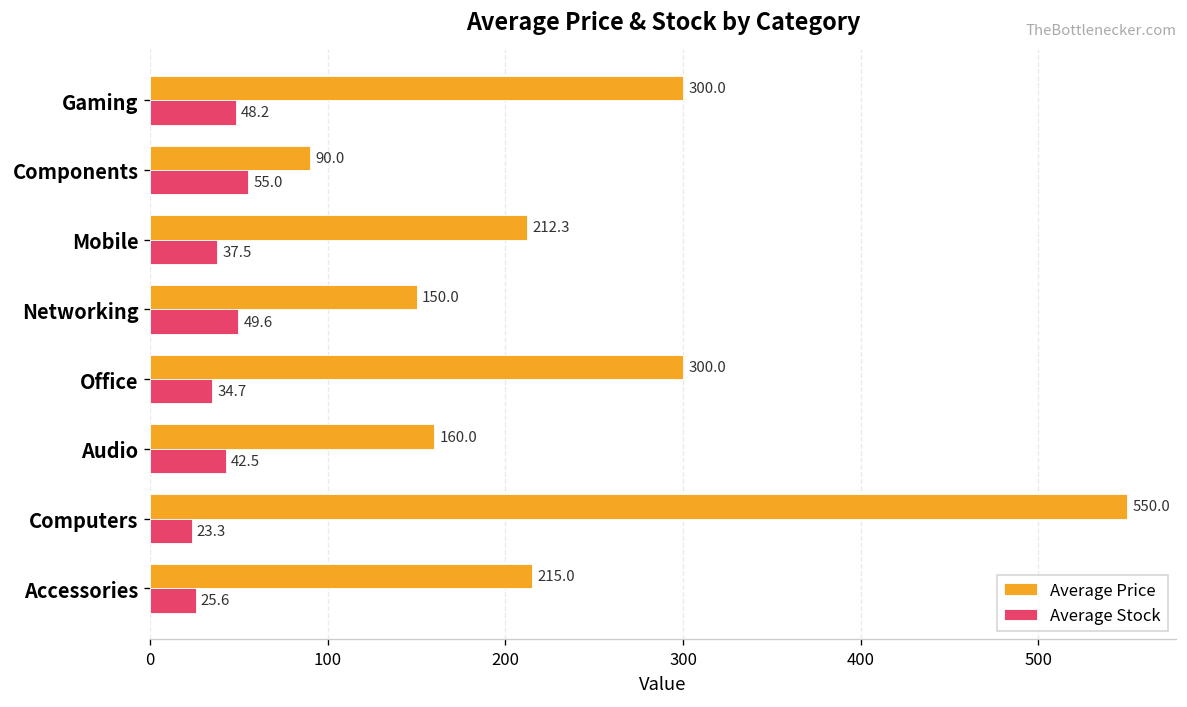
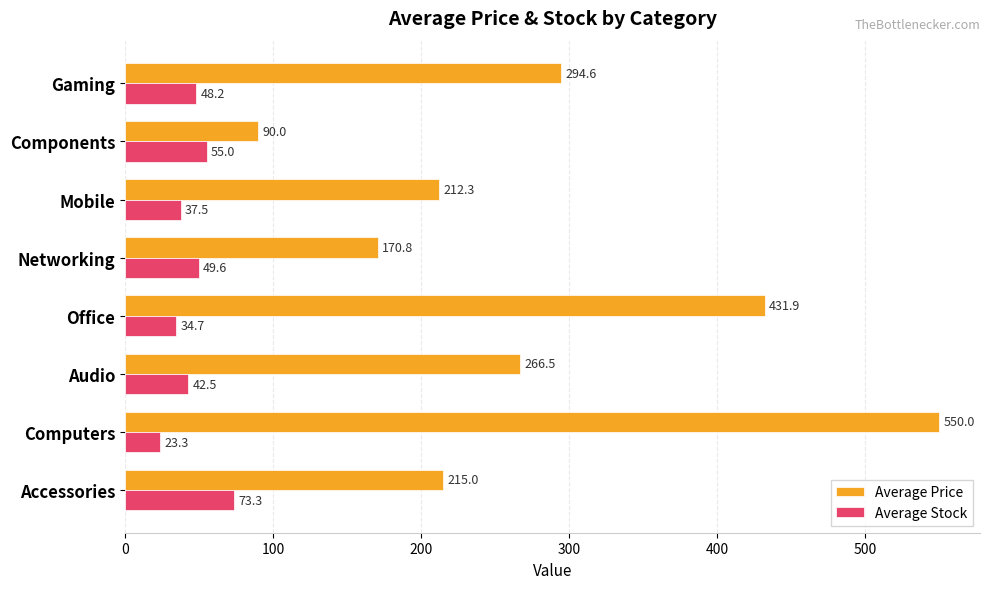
  {
    "Average Price": {
-     "Gaming": 300.0,
+     "Gaming": 294.6,
      "Components": 90.0,
      "Mobile": 212.3,
-     "Networking": 150.0,
-     "Office": 300.0,
-     "Audio": 160.0,
+     "Networking": 170.8,
+     "Office": 431.9,
+     "Audio": 266.5,
      "Computers": 550.0,
      "Accessories": 215.0
    },
    "Average Stock": {
      "Gaming": 48.2,
      "Components": 55.0,
      "Mobile": 37.5,
      "Networking": 49.6,
      "Office": 34.7,
      "Audio": 42.5,
      "Computers": 23.3,
-     "Accessories": 25.6
+     "Accessories": 73.3
    }
  }
